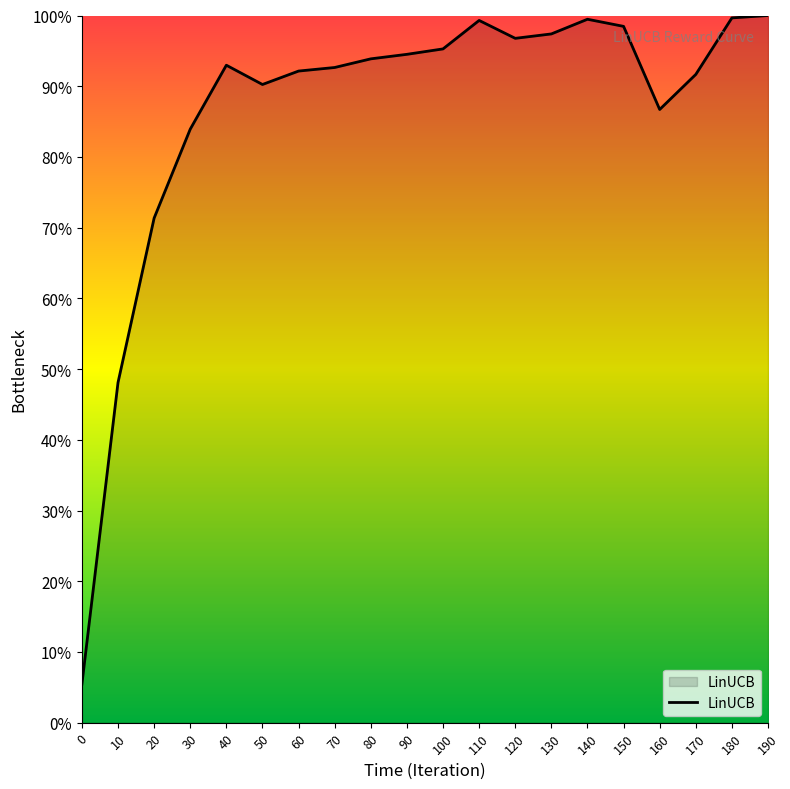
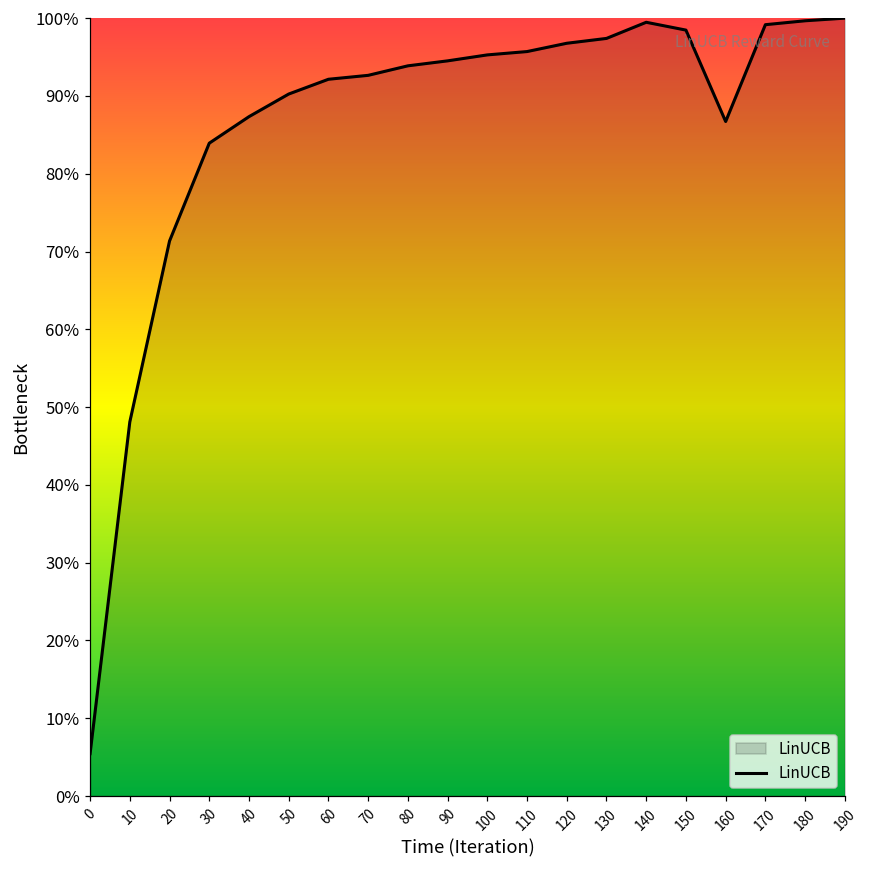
  {
    "0": "5%",
    "10": "48%",
    "20": "71%",
    "30": "84%",
-   "40": "93%",
+   "40": "87%",
    "50": "90%",
    "60": "92%",
    "70": "93%",
    "80": "94%",
    "90": "95%",
    "100": "95%",
-   "110": "99%",
+   "110": "96%",
    "120": "97%",
    "130": "97%",
    "140": "99%",
    "150": "98%",
    "160": "87%",
-   "170": "92%",
+   "170": "99%",
    "180": "100%",
    "190": "100%"
  }
